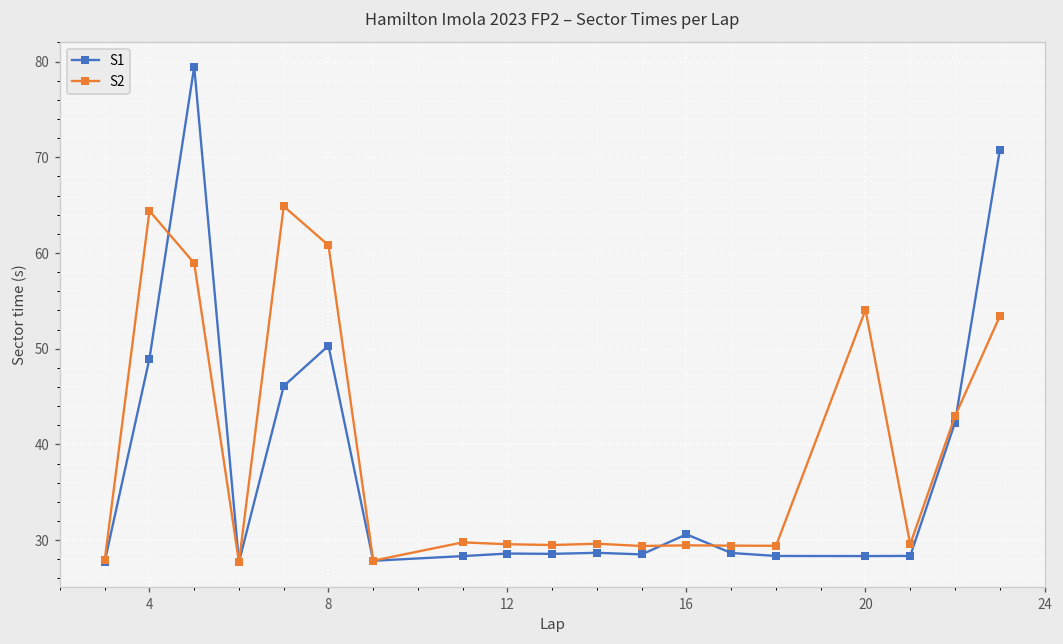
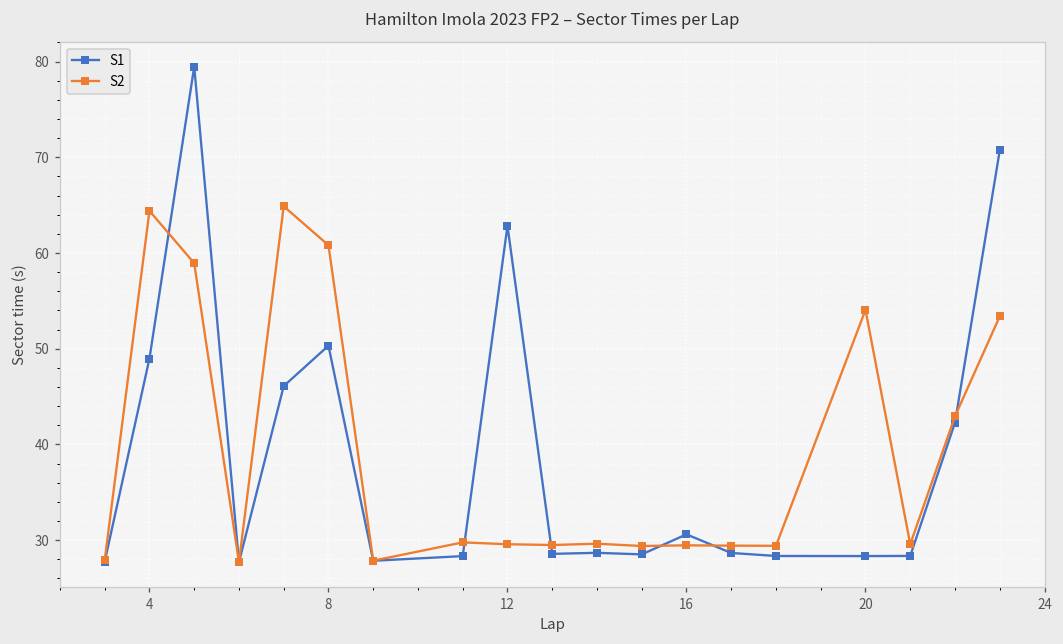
  {
    "S1": {
      "4": 49,
      "8": 50,
-     "12": 29,
+     "12": 63,
      "16": 31,
      "20": 28
    },
    "S2": {
      "4": 64,
      "8": 61,
      "12": 30,
      "16": 29,
      "20": 54
    }
  }
